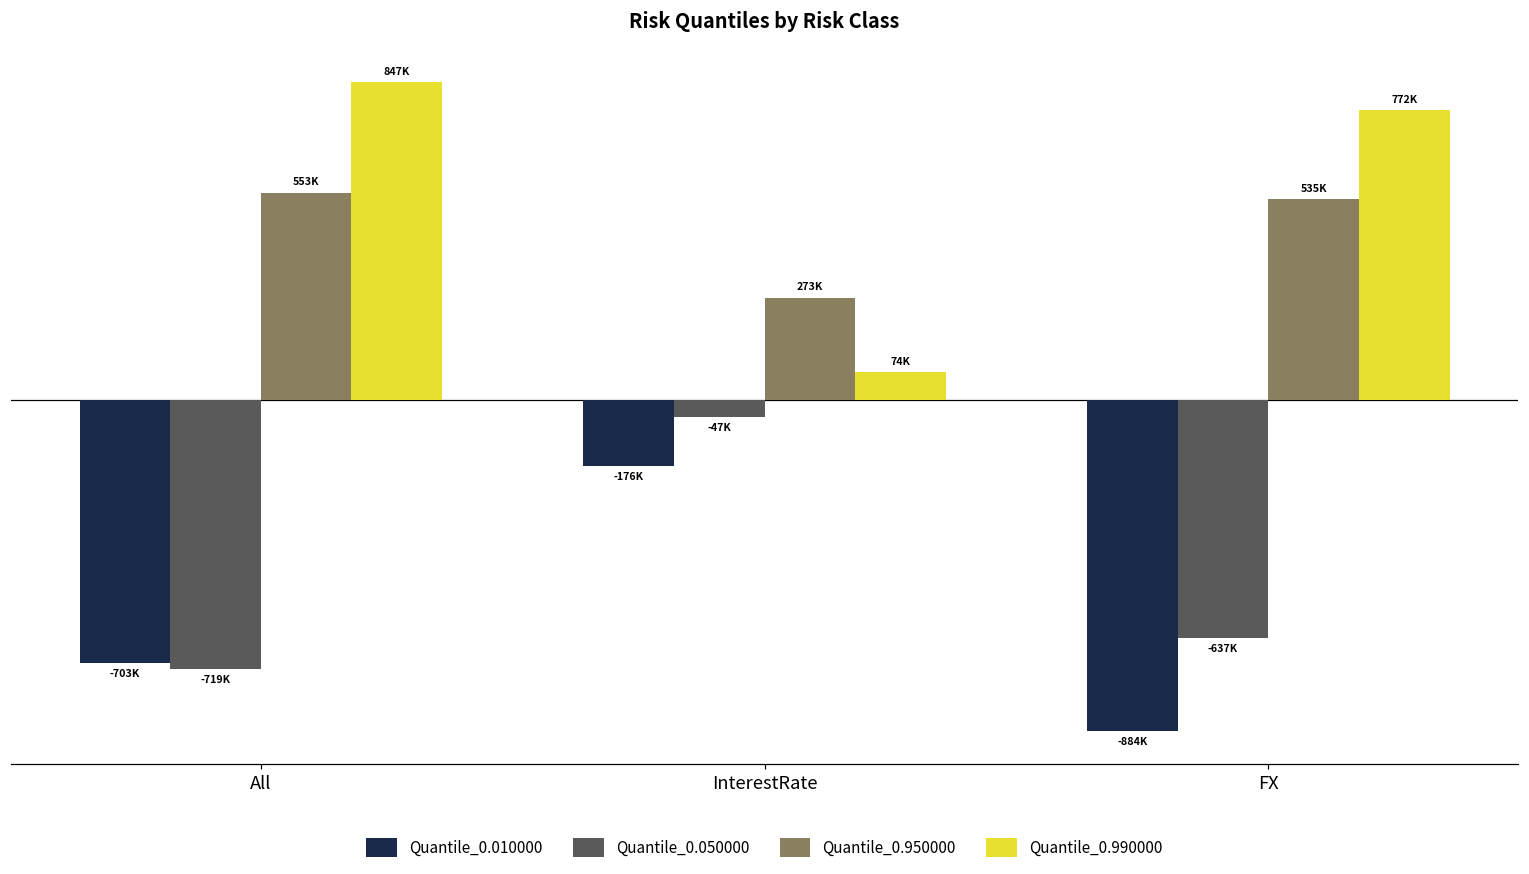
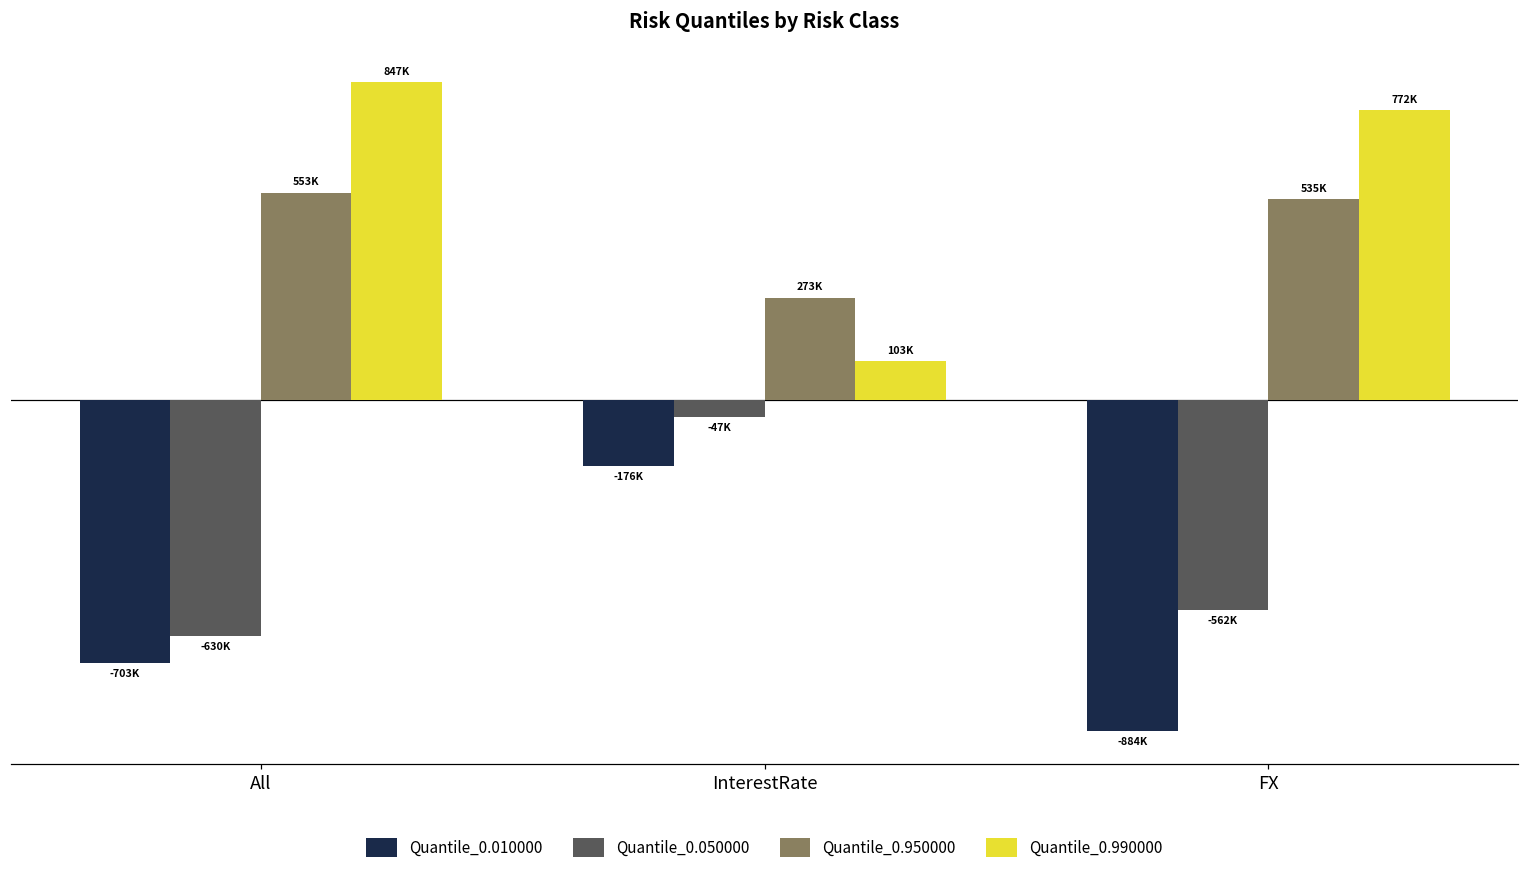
  {
    "Quantile_0.010000": {
      "All": "-703K",
      "InterestRate": "-176K",
      "FX": "-884K"
    },
    "Quantile_0.050000": {
-     "All": "-719K",
+     "All": "-630K",
      "InterestRate": "-47K",
-     "FX": "-637K"
+     "FX": "-562K"
    },
    "Quantile_0.950000": {
      "All": "553K",
      "InterestRate": "273K",
      "FX": "535K"
    },
    "Quantile_0.990000": {
      "All": "847K",
-     "InterestRate": "74K",
+     "InterestRate": "103K",
      "FX": "772K"
    }
  }
